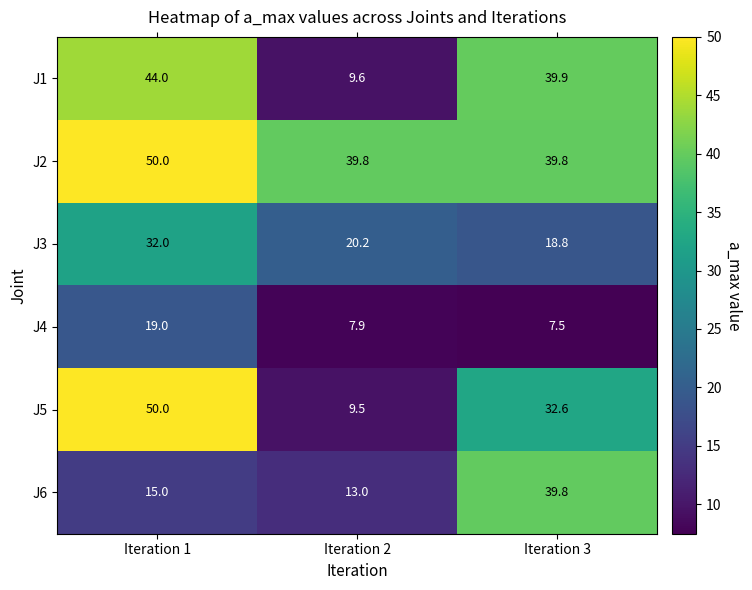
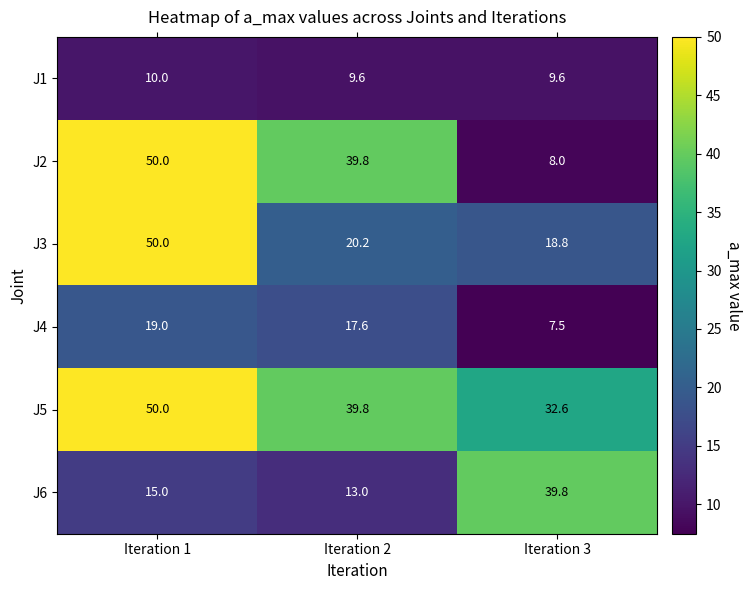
  {
    "J1": {
-     "Iteration 1": 44.0,
+     "Iteration 1": 10.0,
      "Iteration 2": 9.6,
-     "Iteration 3": 39.9
+     "Iteration 3": 9.6
    },
    "J2": {
      "Iteration 1": 50.0,
      "Iteration 2": 39.8,
-     "Iteration 3": 39.8
+     "Iteration 3": 8.0
    },
    "J3": {
-     "Iteration 1": 32.0,
+     "Iteration 1": 50.0,
      "Iteration 2": 20.2,
      "Iteration 3": 18.8
    },
    "J4": {
      "Iteration 1": 19.0,
-     "Iteration 2": 7.9,
+     "Iteration 2": 17.6,
      "Iteration 3": 7.5
    },
    "J5": {
      "Iteration 1": 50.0,
-     "Iteration 2": 9.5,
+     "Iteration 2": 39.8,
      "Iteration 3": 32.6
    },
    "J6": {
      "Iteration 1": 15.0,
      "Iteration 2": 13.0,
      "Iteration 3": 39.8
    }
  }
